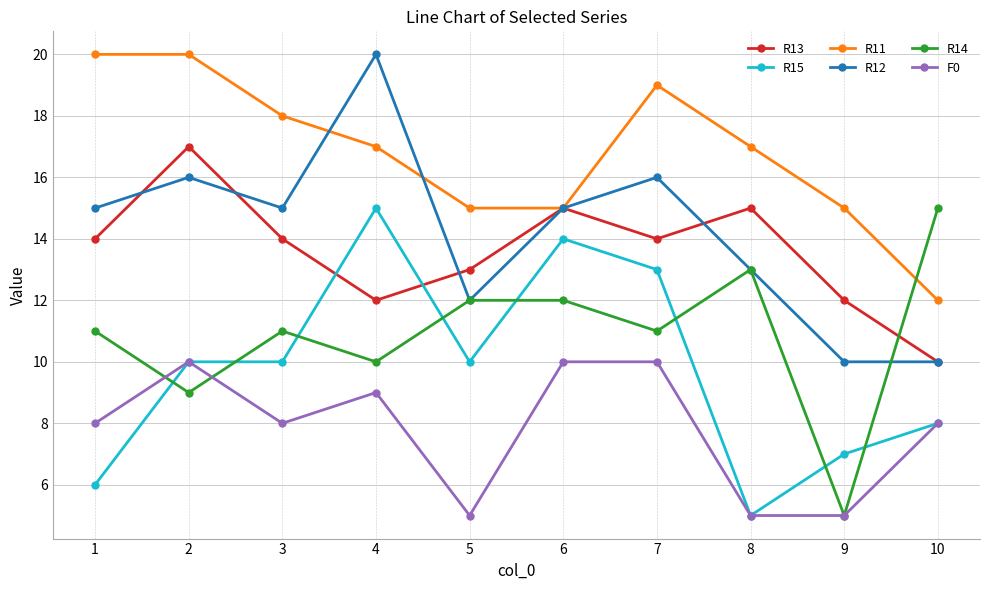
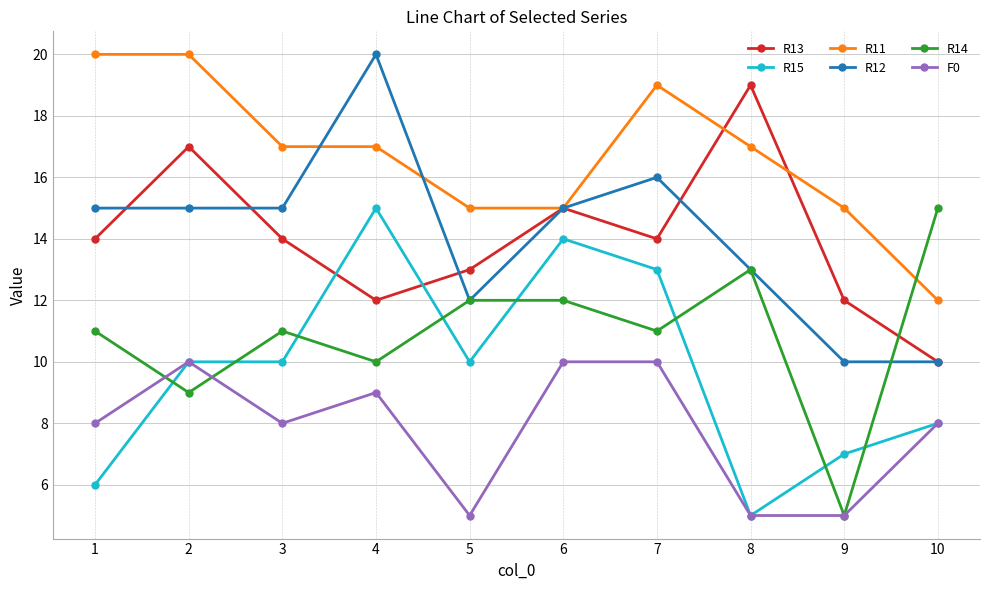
  {
    "R13": {
      "1": 14,
      "2": 17,
      "3": 14,
      "4": 12,
      "5": 13,
      "7": 14,
-     "8": 15,
+     "8": 19,
      "9": 12
    },
    "R15": {
      "1": 6,
      "3": 10,
      "4": 15,
      "5": 10,
      "6": 14,
      "7": 13,
      "9": 7
    },
    "R11": {
      "1": 20,
      "2": 20,
-     "3": 18,
+     "3": 17,
      "4": 17,
      "5": 15,
      "7": 19,
      "8": 17,
      "9": 15,
      "10": 12
    },
    "R12": {
      "1": 15,
-     "2": 16,
+     "2": 15,
      "3": 15,
      "4": 20,
      "7": 16,
      "9": 10
    },
    "R14": {
      "1": 11,
      "2": 9,
      "3": 11,
      "4": 10,
      "6": 12,
      "7": 11,
      "10": 15
    },
    "F0": {
      "1": 8,
      "3": 8,
      "4": 9,
      "5": 5,
      "6": 10,
      "7": 10
    }
  }
